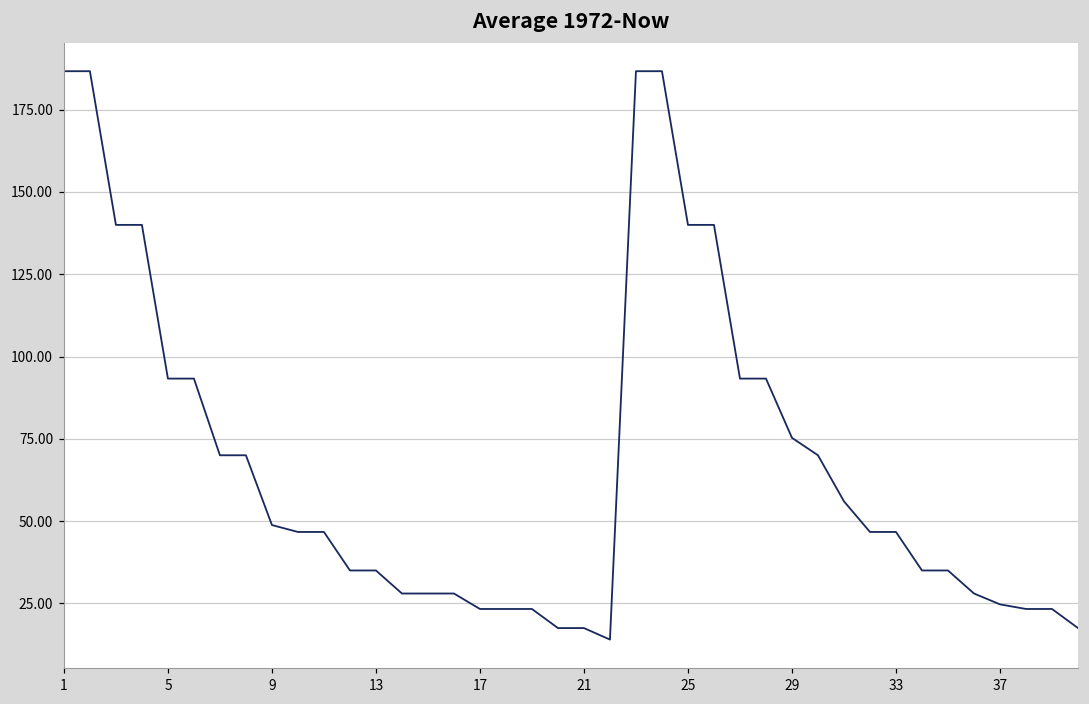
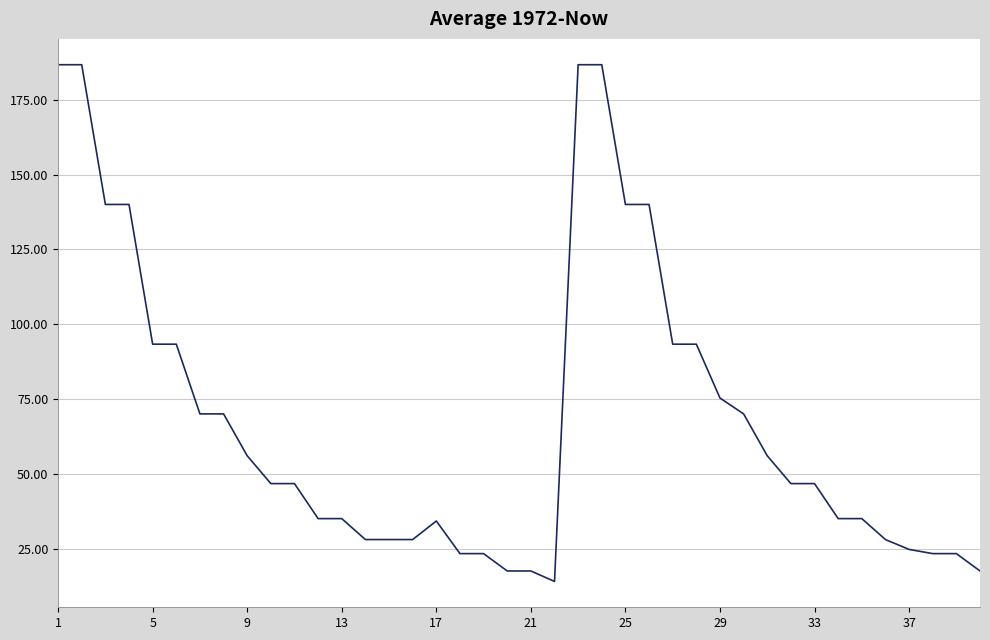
  {
    "1": 187,
    "5": 93,
-   "9": 49,
+   "9": 56,
    "13": 35,
-   "17": 23,
+   "17": 34,
    "21": 18,
    "25": 140,
    "29": 75,
    "33": 47,
    "37": 25
  }
